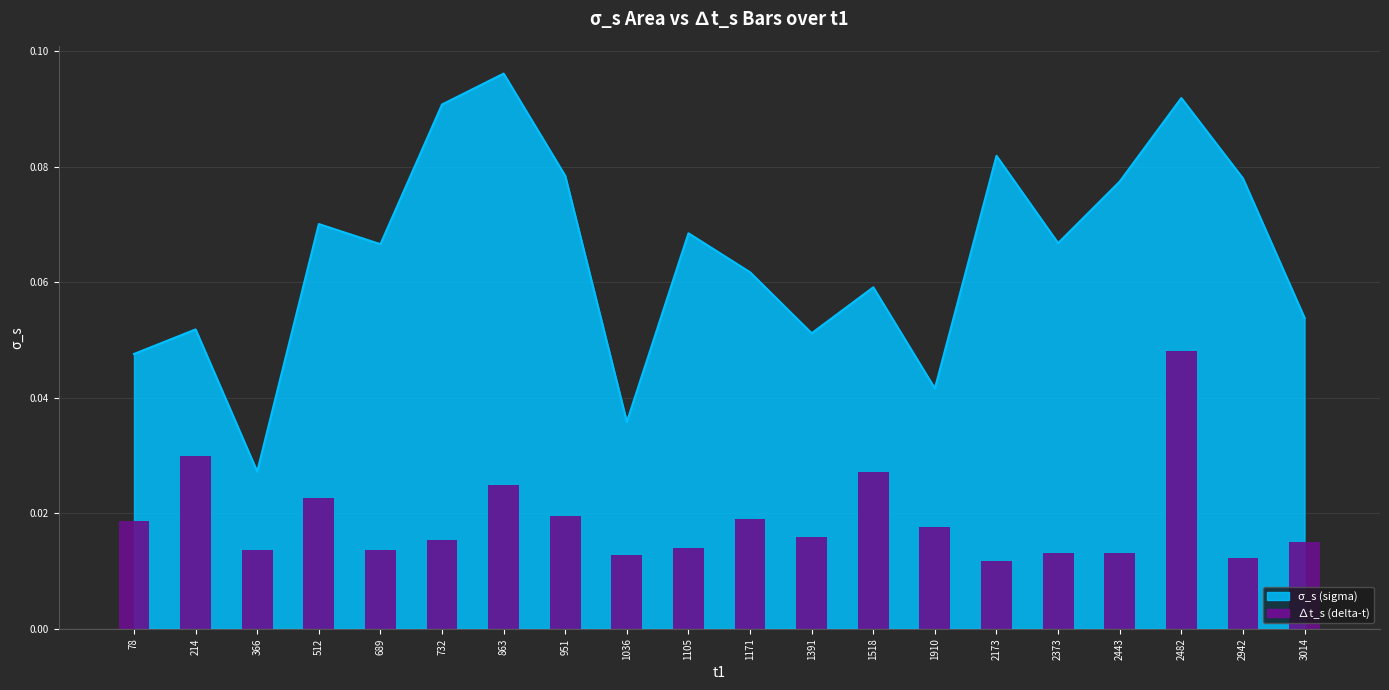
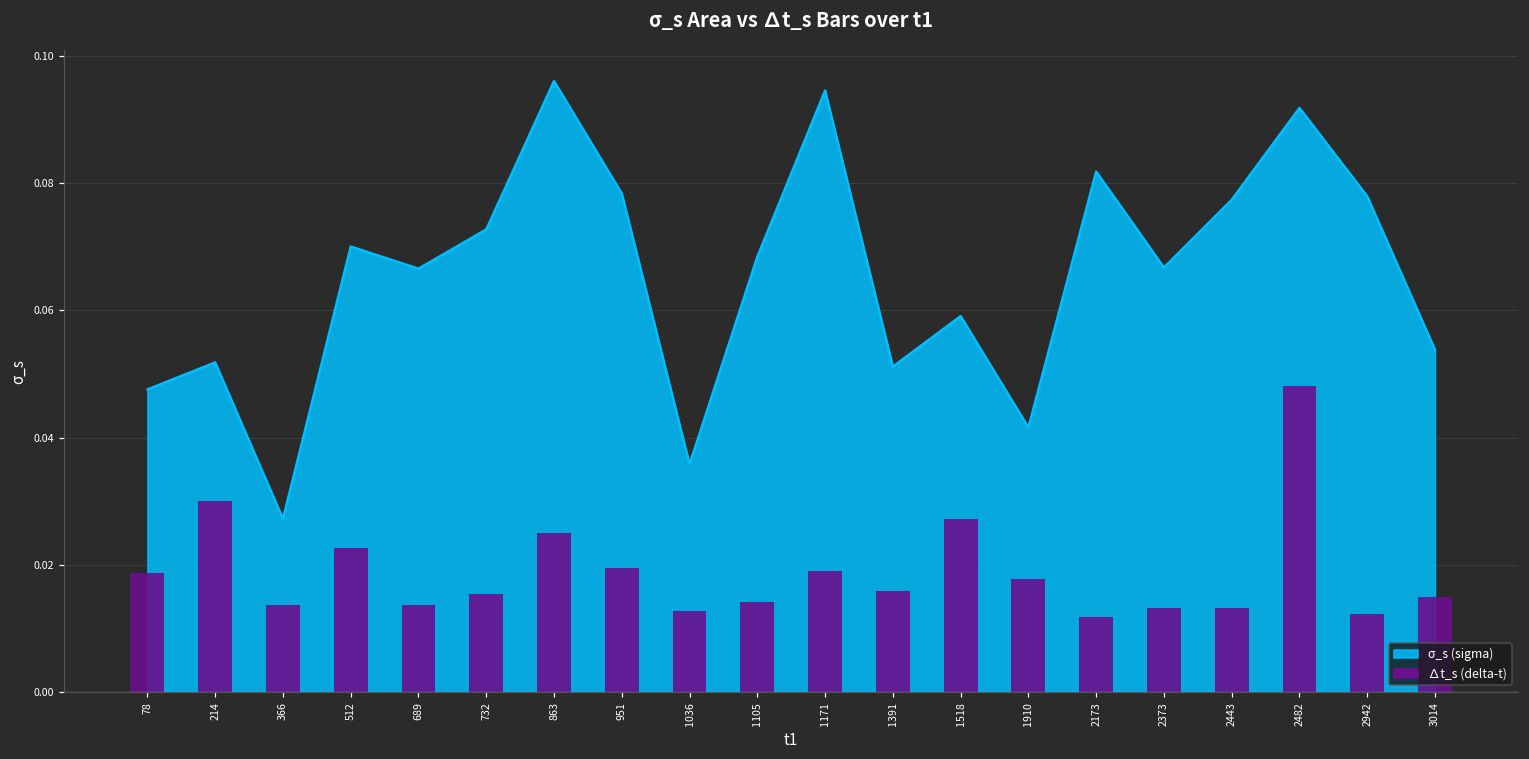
  {
    "σ_s (sigma)": {
      "78": 0.048,
      "214": 0.052,
      "366": 0.027,
      "512": 0.070,
      "689": 0.067,
-     "732": 0.091,
+     "732": 0.073,
      "863": 0.096,
      "951": 0.078,
      "1036": 0.036,
      "1105": 0.068,
-     "1171": 0.062,
+     "1171": 0.095,
      "1391": 0.051,
      "1518": 0.059,
      "1910": 0.042,
      "2173": 0.082,
      "2373": 0.067,
      "2443": 0.077,
      "2482": 0.092,
      "2942": 0.078,
      "3014": 0.054
    }
  }
